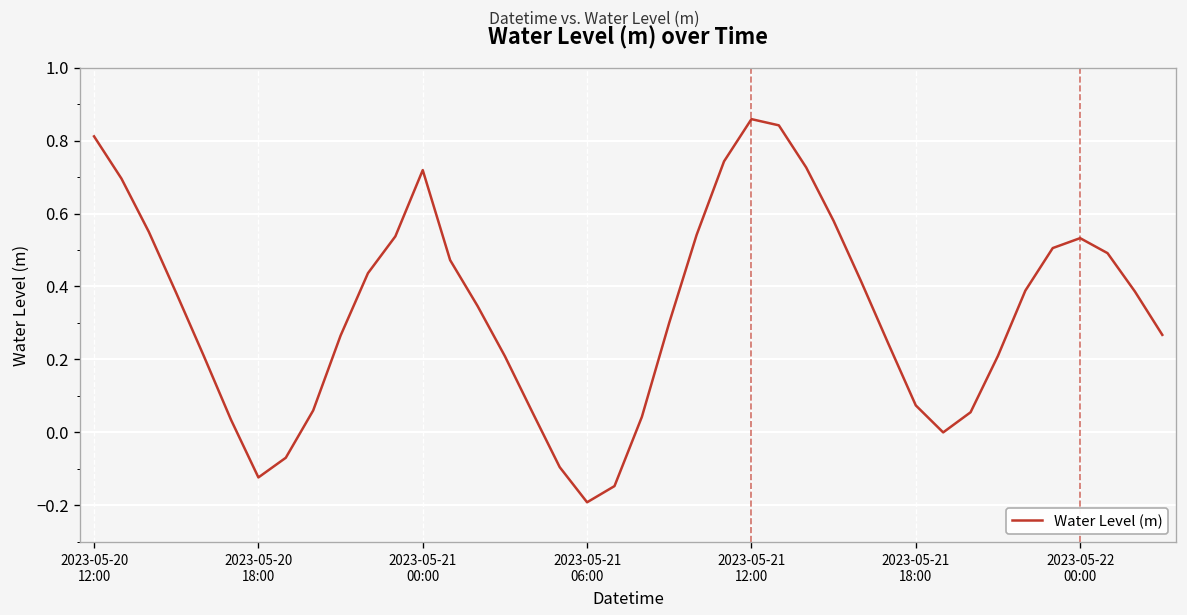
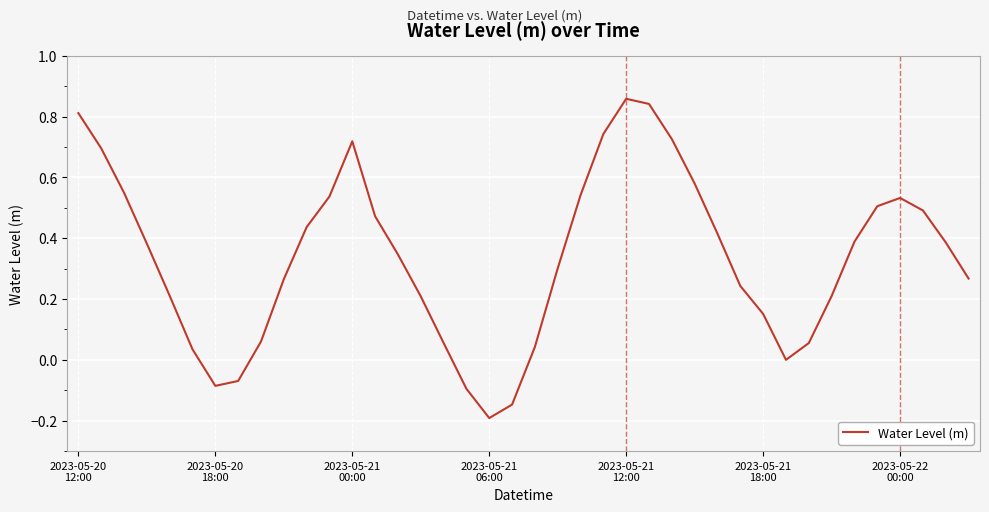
  {
    "2023-05-20 12:00": 0.81,
-   "2023-05-20 18:00": -0.12,
+   "2023-05-20 18:00": -0.09,
    "2023-05-21 00:00": 0.72,
    "2023-05-21 06:00": -0.19,
    "2023-05-21 12:00": 0.86,
-   "2023-05-21 18:00": 0.07,
+   "2023-05-21 18:00": 0.15,
    "2023-05-22 00:00": 0.53
  }
